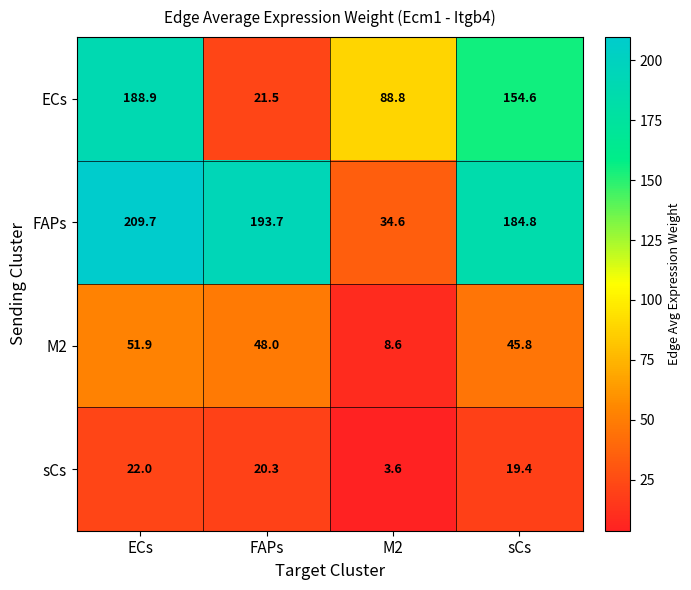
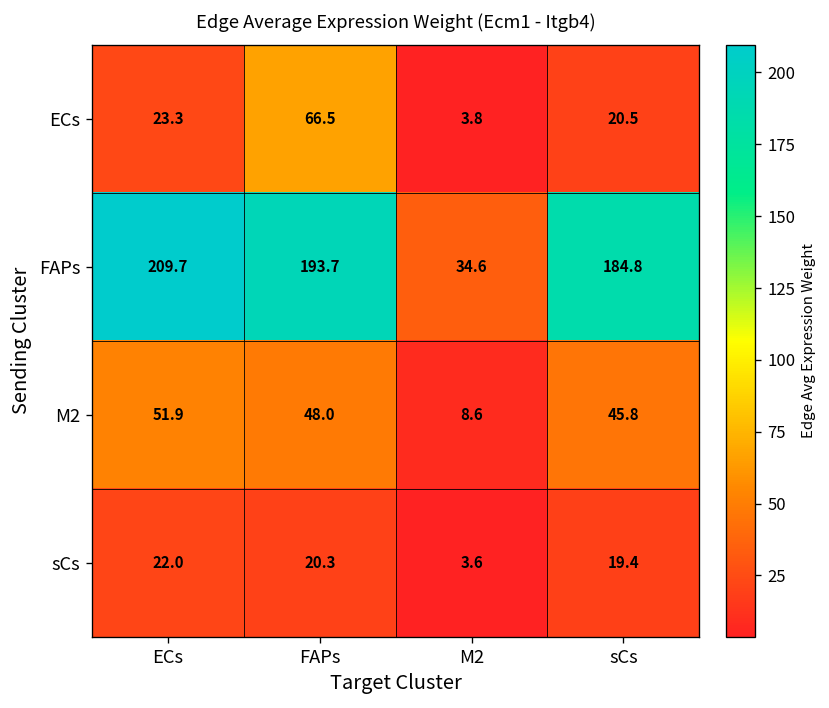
  {
    "ECs": {
-     "ECs": 188.9,
-     "FAPs": 21.5,
-     "M2": 88.8,
-     "sCs": 154.6
+     "ECs": 23.3,
+     "FAPs": 66.5,
+     "M2": 3.8,
+     "sCs": 20.5
    },
    "FAPs": {
      "ECs": 209.7,
      "FAPs": 193.7,
      "M2": 34.6,
      "sCs": 184.8
    },
    "M2": {
      "ECs": 51.9,
      "FAPs": 48.0,
      "M2": 8.6,
      "sCs": 45.8
    },
    "sCs": {
      "ECs": 22.0,
      "FAPs": 20.3,
      "M2": 3.6,
      "sCs": 19.4
    }
  }
